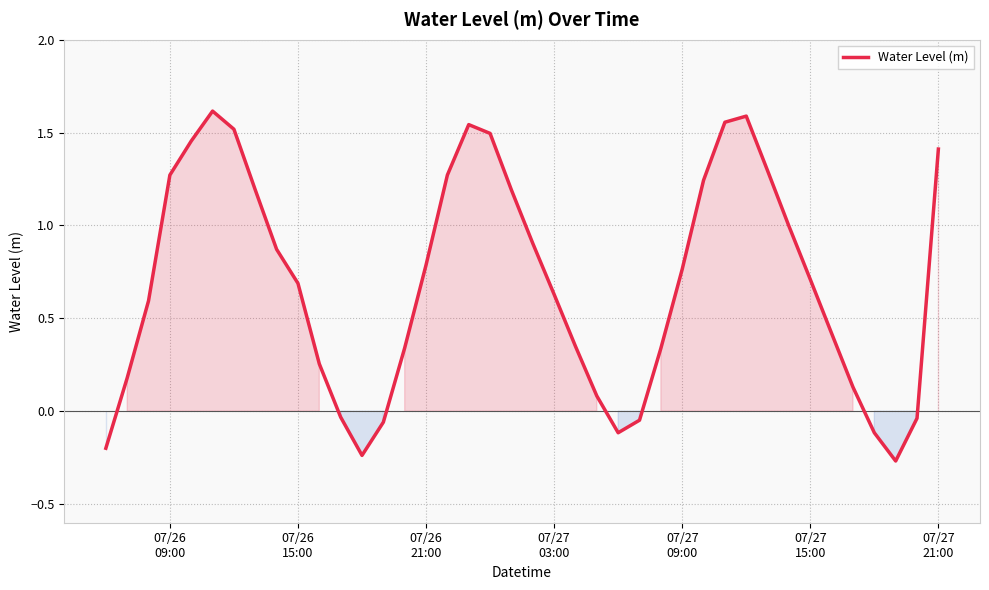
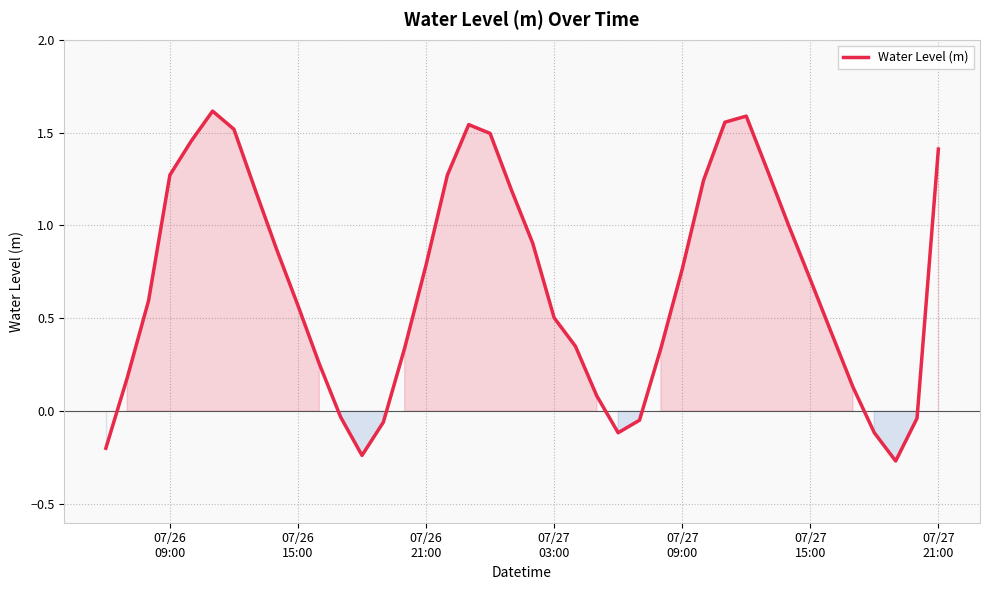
  {
    "07/26 09:00": 1.27,
-   "07/26 15:00": 0.69,
+   "07/26 15:00": 0.57,
    "07/26 21:00": 0.79,
-   "07/27 03:00": 0.63,
+   "07/27 03:00": 0.50,
    "07/27 09:00": 0.76,
    "07/27 15:00": 0.71,
    "07/27 21:00": 1.41
  }
